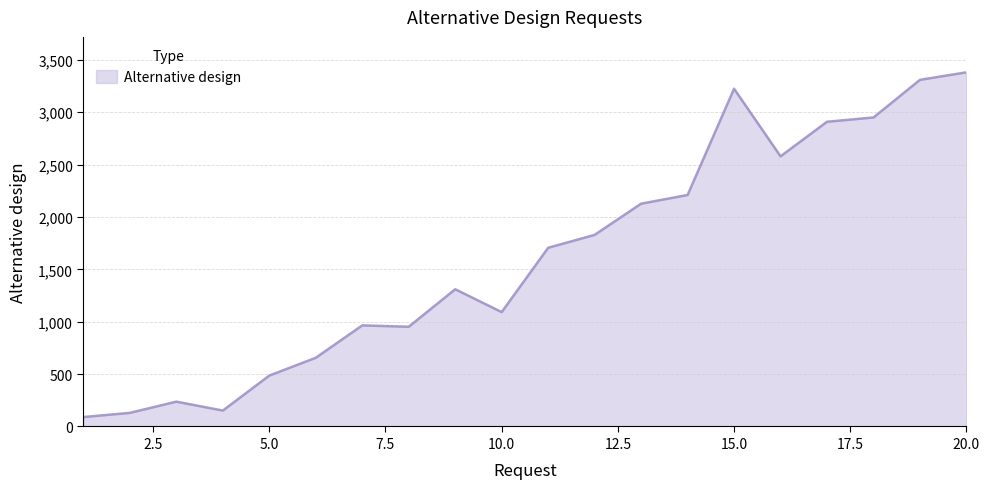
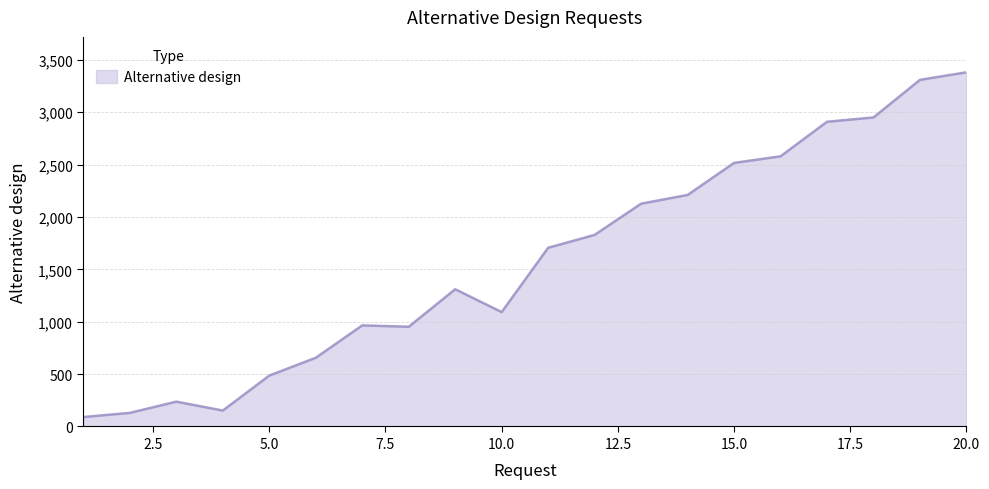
  {
    "5.0": "490",
    "10.0": "1,090",
-   "15.0": "3,220",
+   "15.0": "2,520",
    "20.0": "3,380"
  }
